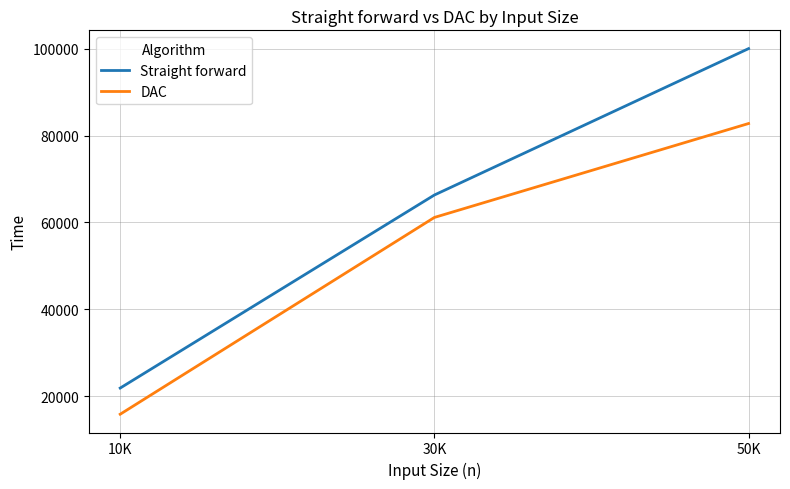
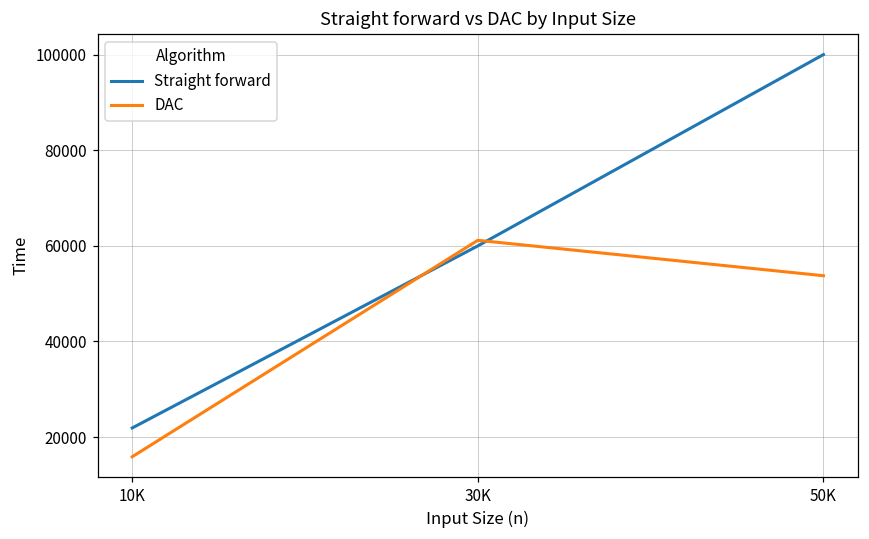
  {
    "Straight forward": {
      "10K": 22000,
-     "30K": 66000,
+     "30K": 60000,
      "50K": 100000
    },
    "DAC": {
      "10K": 16000,
      "30K": 61000,
-     "50K": 83000
+     "50K": 54000
    }
  }
